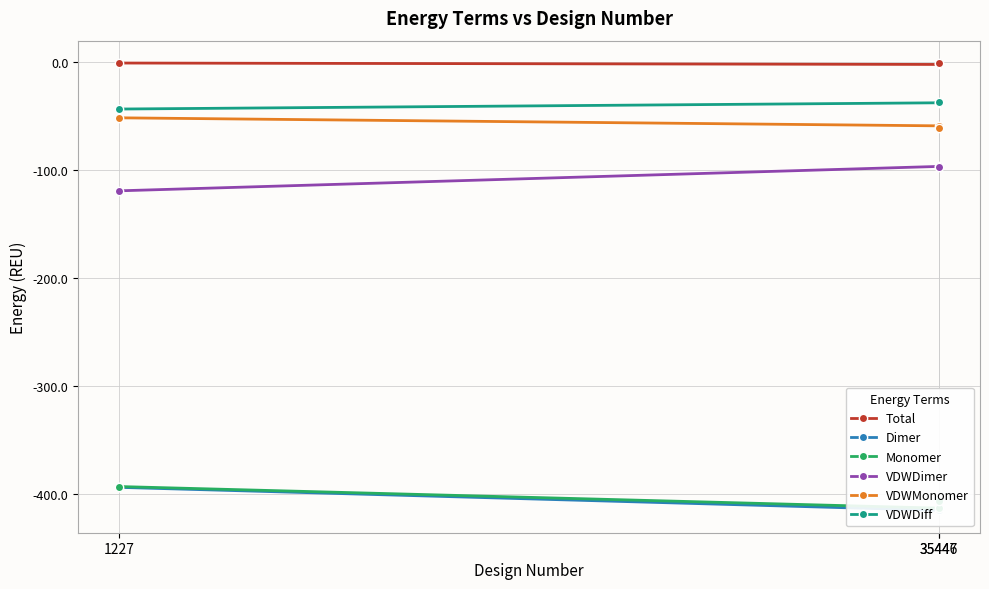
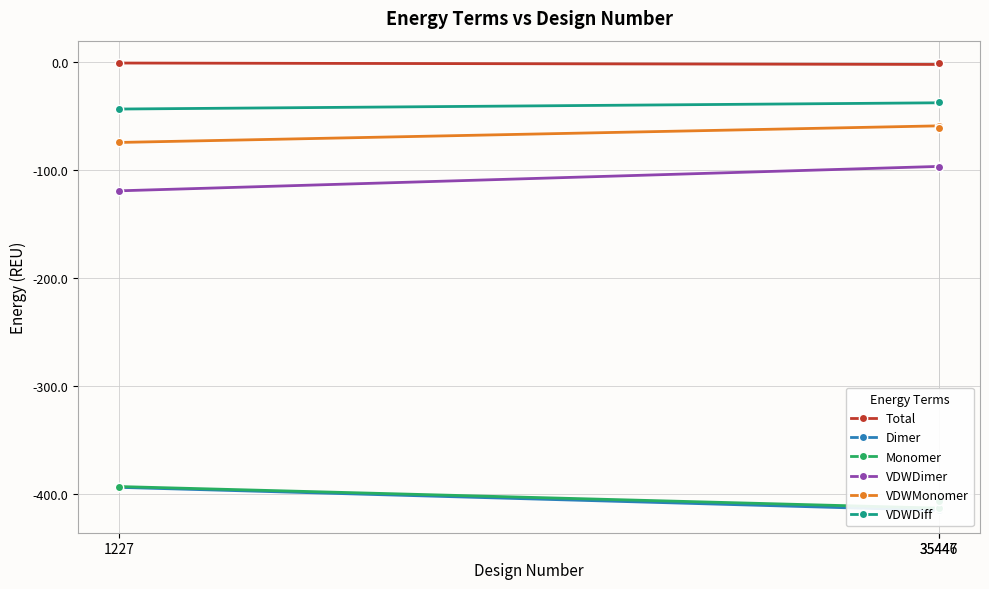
  {
    "Total": {
      "1227": -1
    },
    "VDWDimer": {
      "1227": -119
    },
    "VDWMonomer": {
-     "1227": -51
+     "1227": -74
    }
  }
